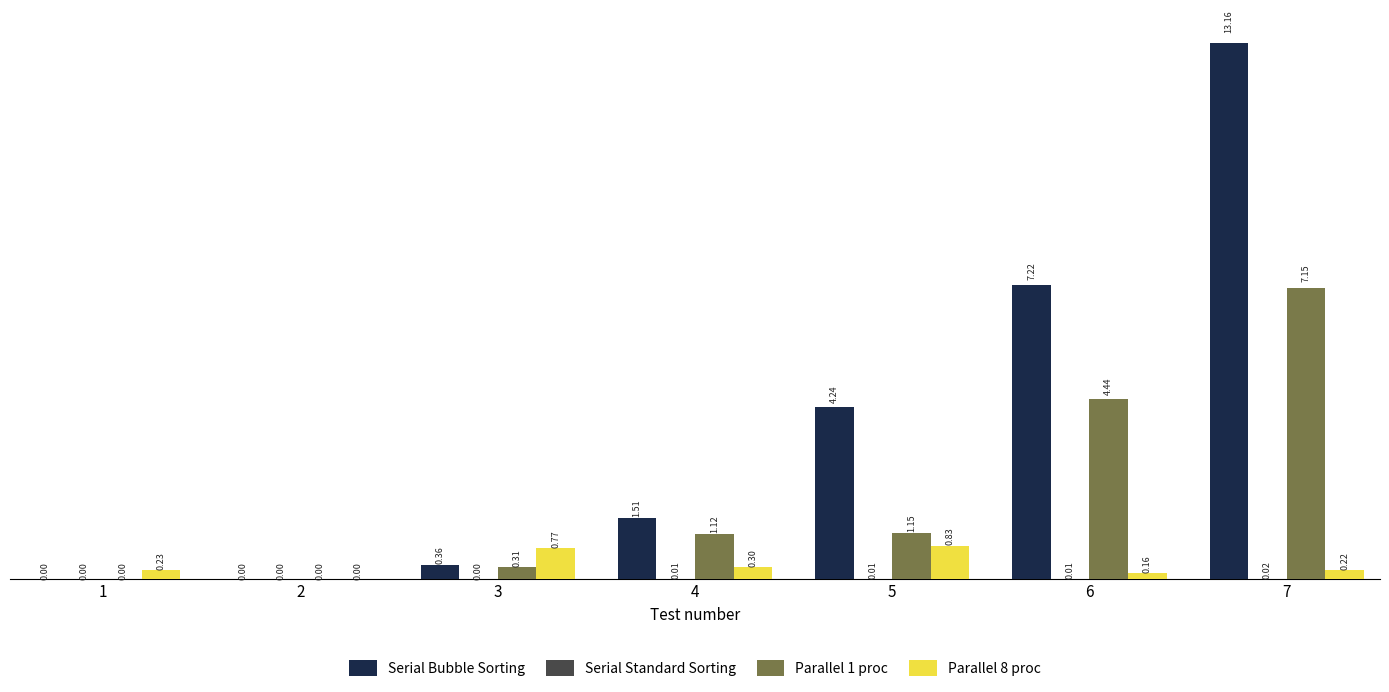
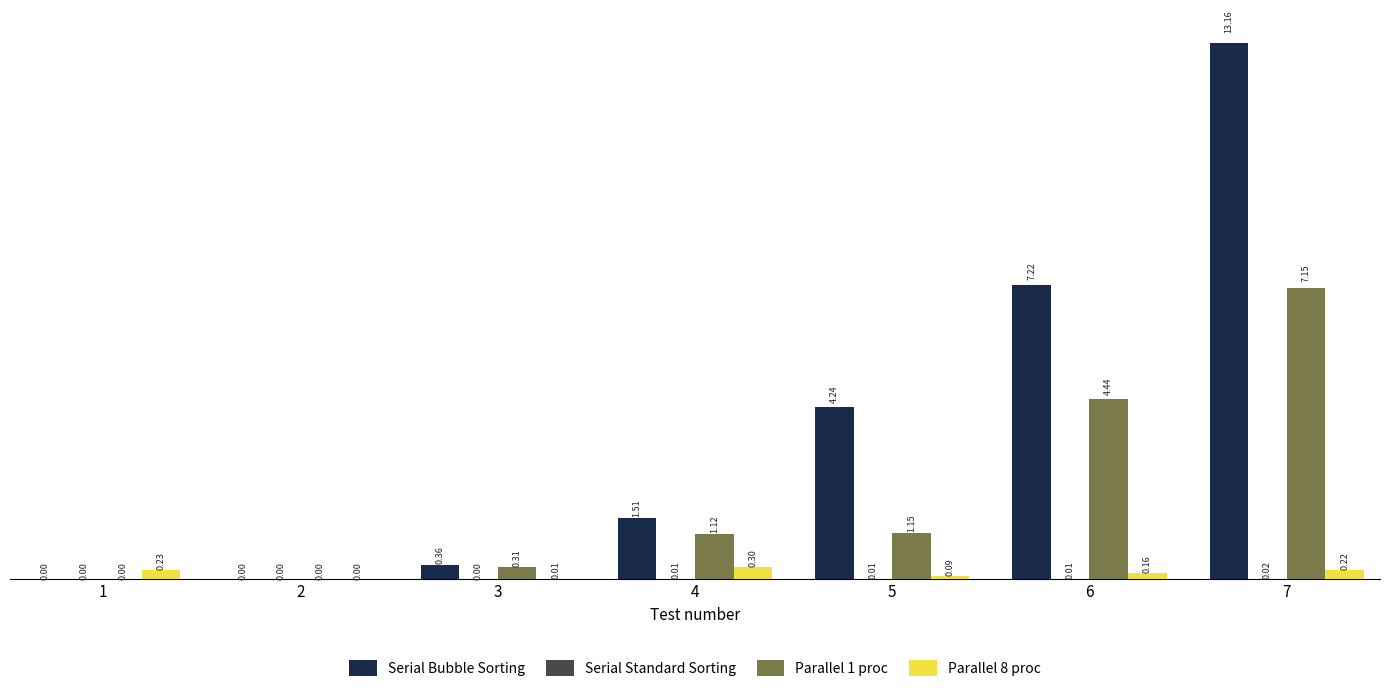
  {
    "Parallel 1 proc": {
      "1": 0.00,
      "2": 0.00,
      "3": 0.31,
      "4": 1.12,
      "5": 1.15,
      "6": 4.44,
      "7": 7.15
    },
    "Parallel 8 proc": {
      "1": 0.23,
      "2": 0.00,
-     "3": 0.77,
+     "3": 0.01,
      "4": 0.30,
-     "5": 0.83,
+     "5": 0.09,
      "6": 0.16,
      "7": 0.22
    }
  }
